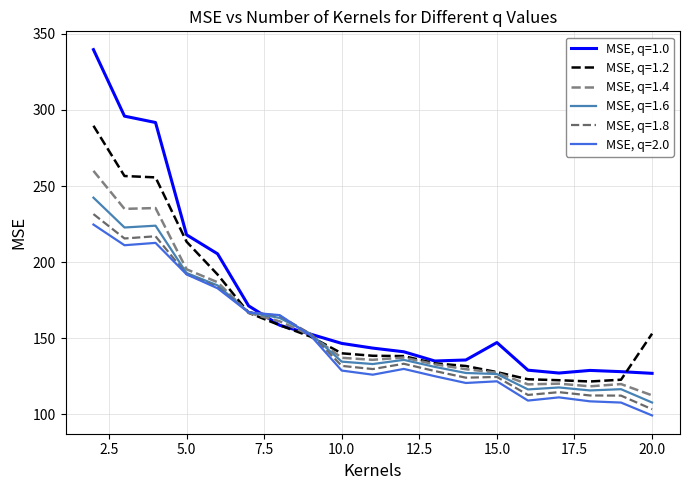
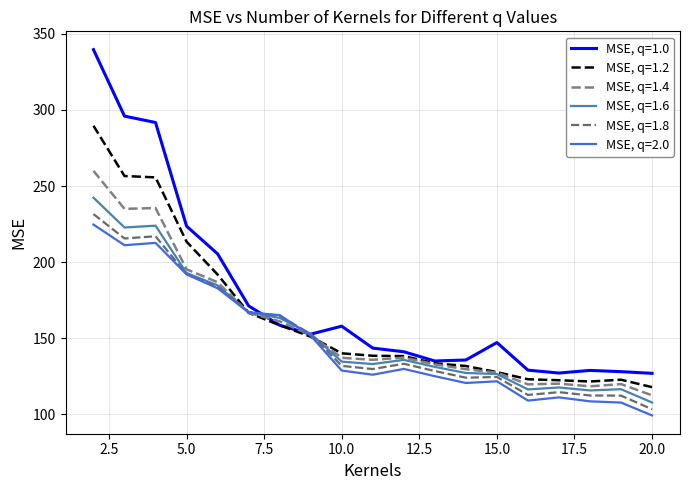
  {
    "MSE, q=1.0": {
-     "5.0": 218,
-     "10.0": 147,
+     "5.0": 224,
+     "10.0": 158,
      "15.0": 147,
      "20.0": 127
    },
    "MSE, q=1.2": {
      "5.0": 213,
      "10.0": 140,
-     "20.0": 153
+     "20.0": 118
    }
  }
